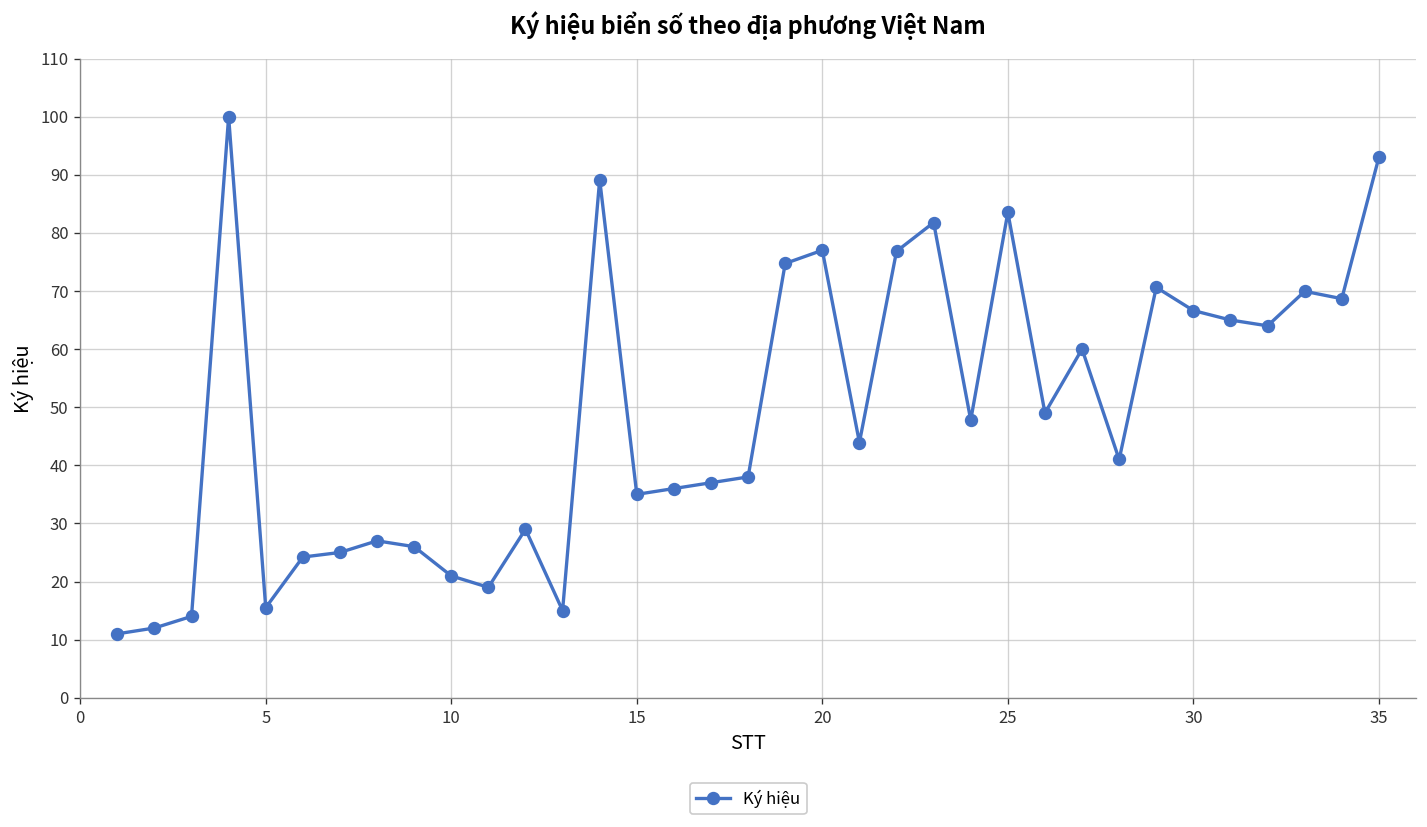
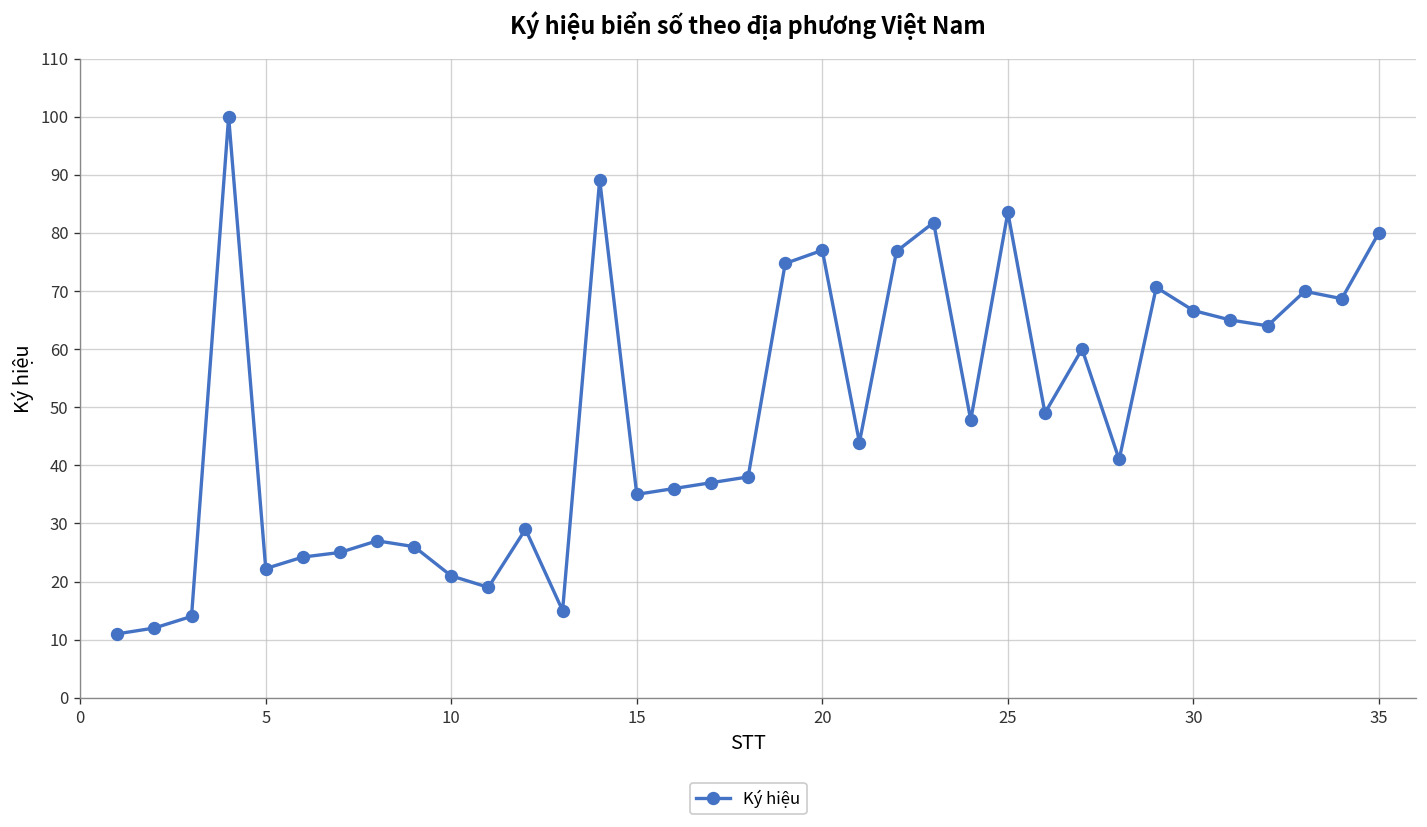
  {
-   "5": 16,
+   "5": 22,
    "10": 21,
    "15": 35,
    "20": 77,
    "25": 84,
    "30": 67,
-   "35": 93
+   "35": 80
  }
